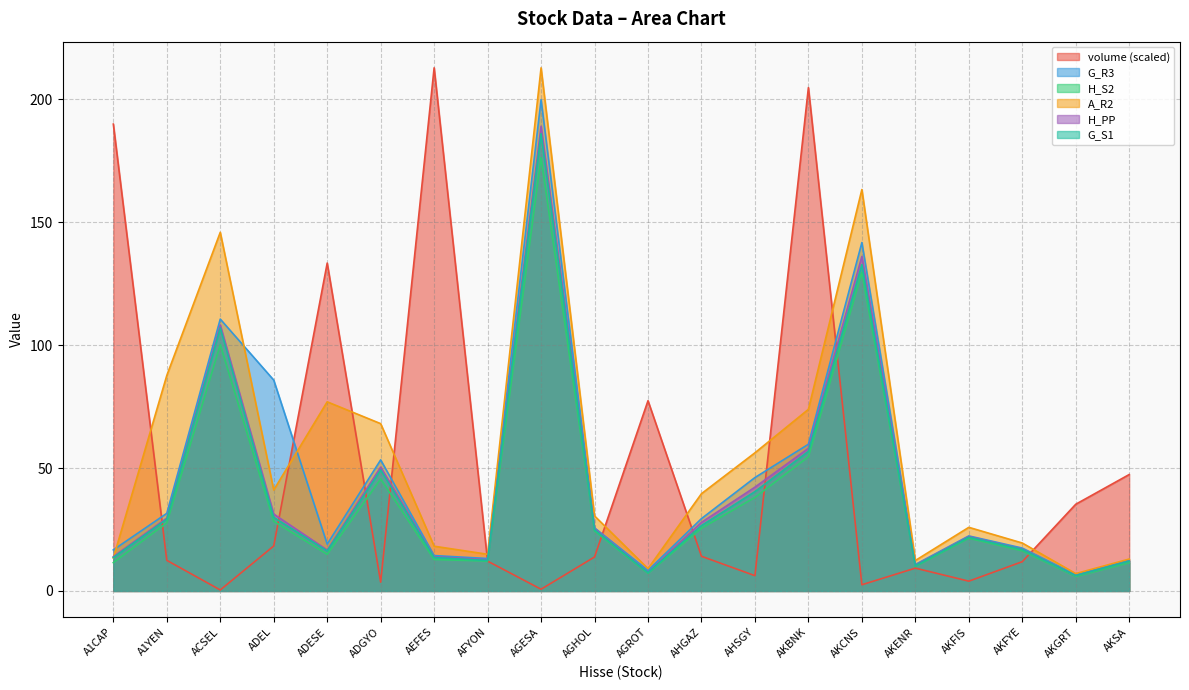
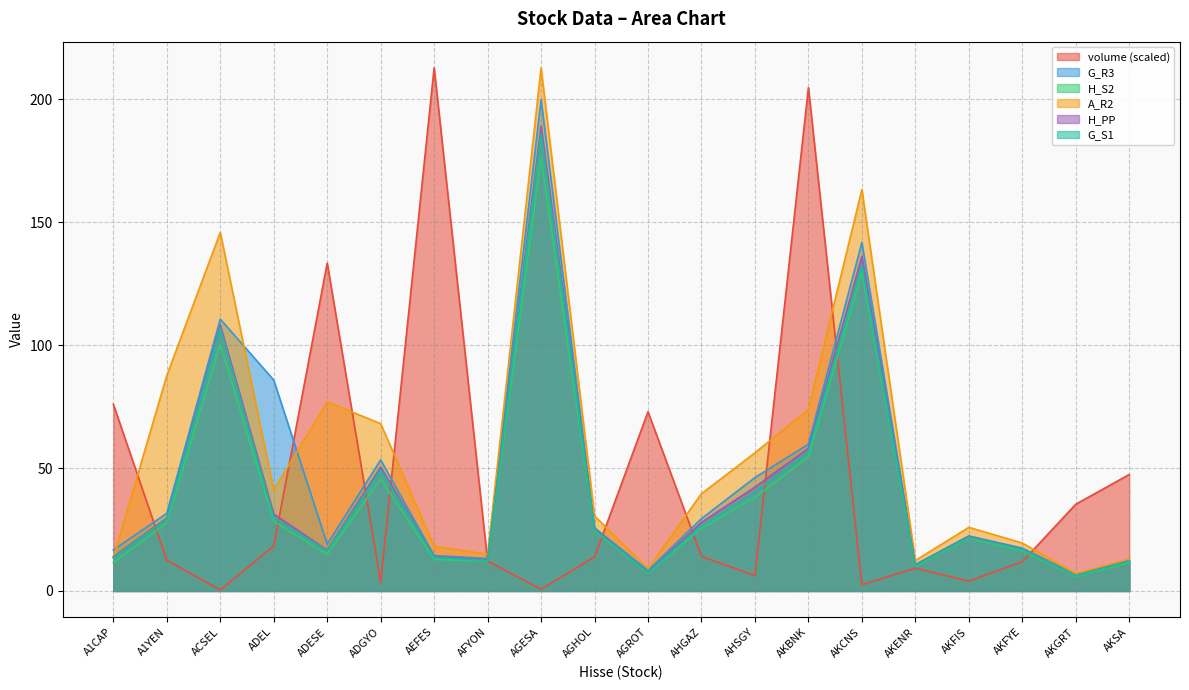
  {
    "volume (scaled)": {
-     "A1CAP": 190,
+     "A1CAP": 76,
      "A1YEN": 12,
      "ACSEL": 0,
      "ADEL": 18,
      "ADESE": 133,
      "ADGYO": 4,
      "AEFES": 213,
      "AGESA": 1,
      "AGHOL": 14,
-     "AGROT": 77,
+     "AGROT": 73,
      "AHGAZ": 14,
      "AHSGY": 6,
      "AKBNK": 205,
      "AKCNS": 3,
      "AKFIS": 4,
      "AKFYE": 12,
      "AKGRT": 35,
      "AKSA": 47
    },
    "G_R3": {
      "A1CAP": 17,
      "A1YEN": 32,
      "ACSEL": 111,
      "ADEL": 86,
      "ADESE": 19,
      "ADGYO": 53,
      "AGESA": 200,
      "AHGAZ": 29,
      "AHSGY": 46,
      "AKBNK": 60,
      "AKCNS": 142
    },
    "A_R2": {
      "A1YEN": 88,
      "ACSEL": 146,
      "ADEL": 41,
      "ADESE": 77,
      "ADGYO": 68,
      "AEFES": 18,
      "AFYON": 15,
      "AGESA": 213,
      "AGHOL": 31,
      "AHGAZ": 40,
      "AHSGY": 56,
      "AKBNK": 74,
      "AKCNS": 163,
      "AKENR": 12,
      "AKFIS": 26,
      "AKFYE": 20
    },
    "H_PP": {
      "ACSEL": 108,
      "ADEL": 31,
      "ADGYO": 50,
      "AGESA": 189,
      "AHGAZ": 28,
      "AHSGY": 42,
      "AKBNK": 58,
      "AKCNS": 136
    }
  }
